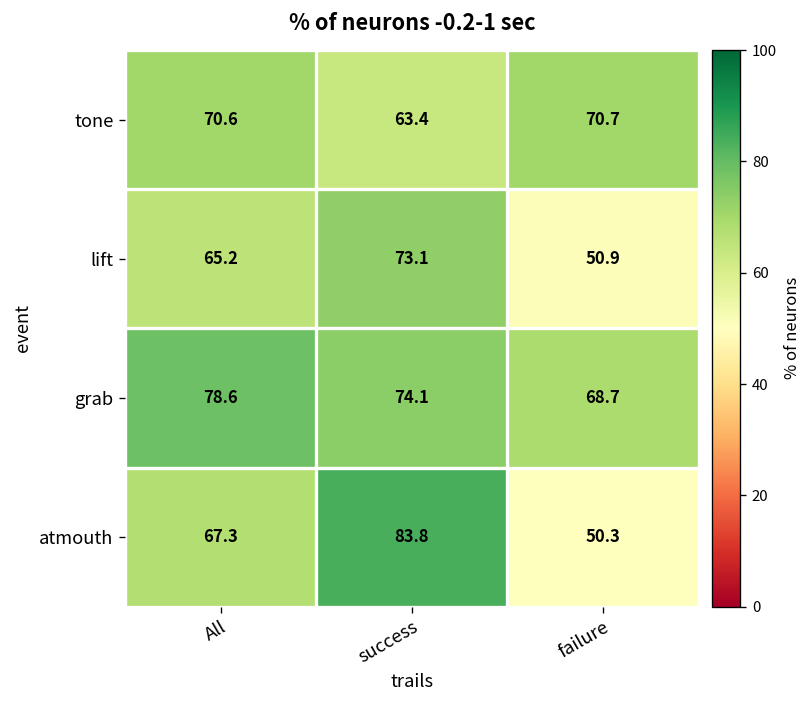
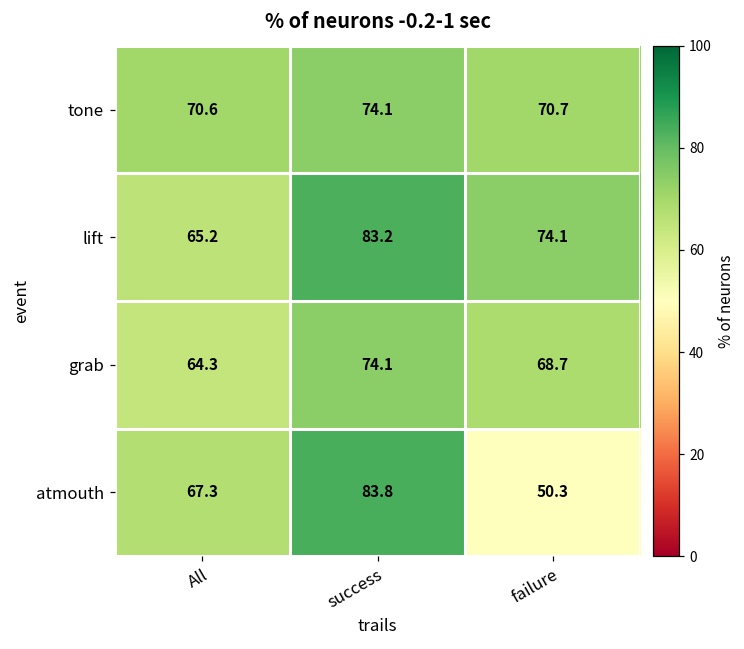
  {
    "tone": {
      "All": 70.6,
-     "success": 63.4,
+     "success": 74.1,
      "failure": 70.7
    },
    "lift": {
      "All": 65.2,
-     "success": 73.1,
-     "failure": 50.9
+     "success": 83.2,
+     "failure": 74.1
    },
    "grab": {
-     "All": 78.6,
+     "All": 64.3,
      "success": 74.1,
      "failure": 68.7
    },
    "atmouth": {
      "All": 67.3,
      "success": 83.8,
      "failure": 50.3
    }
  }
